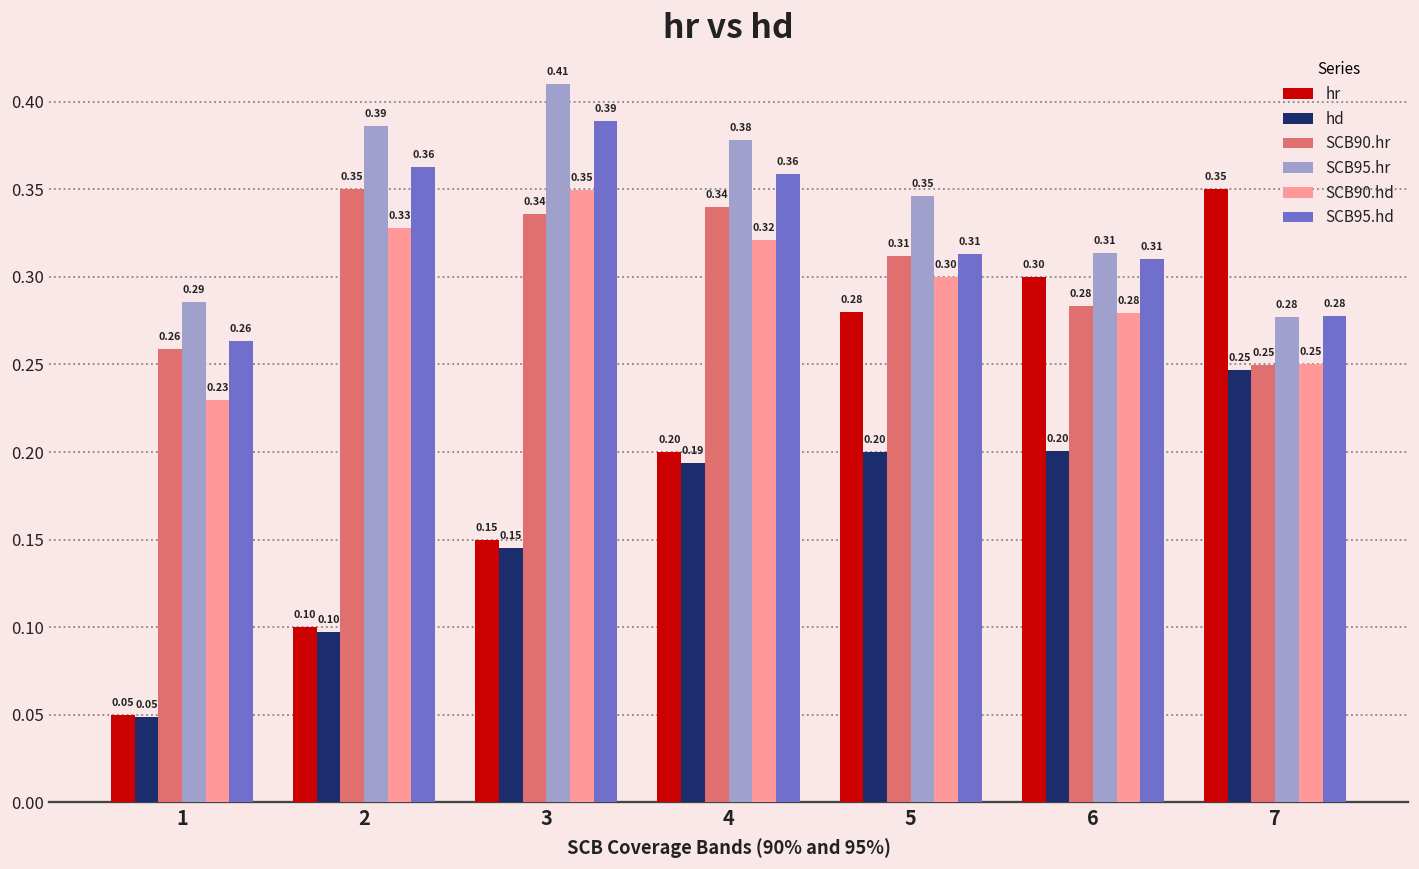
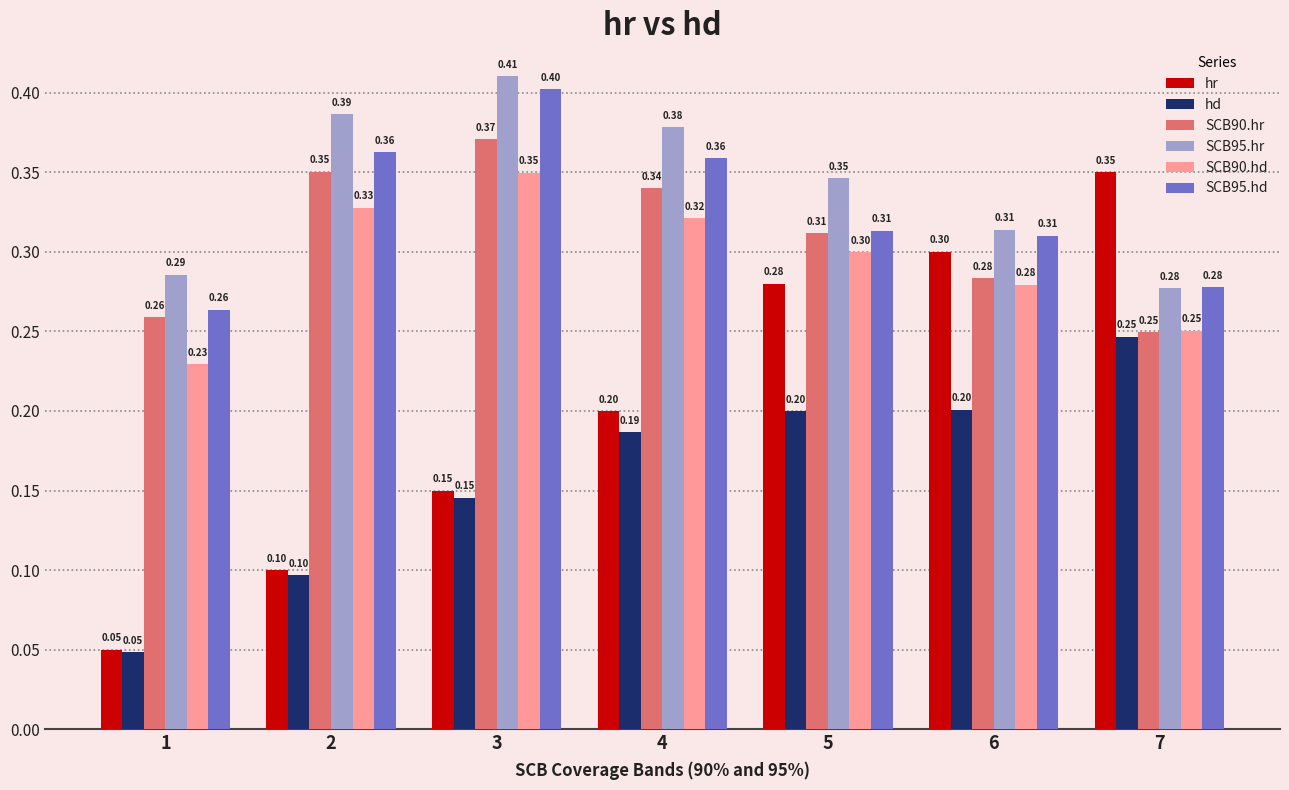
  {
    "hr": {
      "1": 0.05,
      "2": 0.10,
      "3": 0.15,
      "4": 0.20,
      "5": 0.28,
      "6": 0.30,
      "7": 0.35
    },
    "hd": {
-     "4": 0.194
+     "4": 0.187
    },
    "SCB90.hr": {
      "1": 0.26,
      "2": 0.35,
-     "3": 0.34,
+     "3": 0.37,
      "4": 0.34,
      "5": 0.31,
      "6": 0.28,
      "7": 0.25
    },
    "SCB95.hr": {
      "1": 0.29,
      "2": 0.39,
      "3": 0.41,
      "4": 0.38,
      "5": 0.35,
      "6": 0.31,
      "7": 0.28
    },
    "SCB90.hd": {
      "1": 0.23,
      "2": 0.33,
      "3": 0.35,
      "4": 0.32,
      "5": 0.30,
      "6": 0.28,
      "7": 0.25
    },
    "SCB95.hd": {
      "1": 0.26,
      "2": 0.36,
-     "3": 0.39,
+     "3": 0.40,
      "4": 0.36,
      "5": 0.31,
      "6": 0.31,
      "7": 0.28
    }
  }
